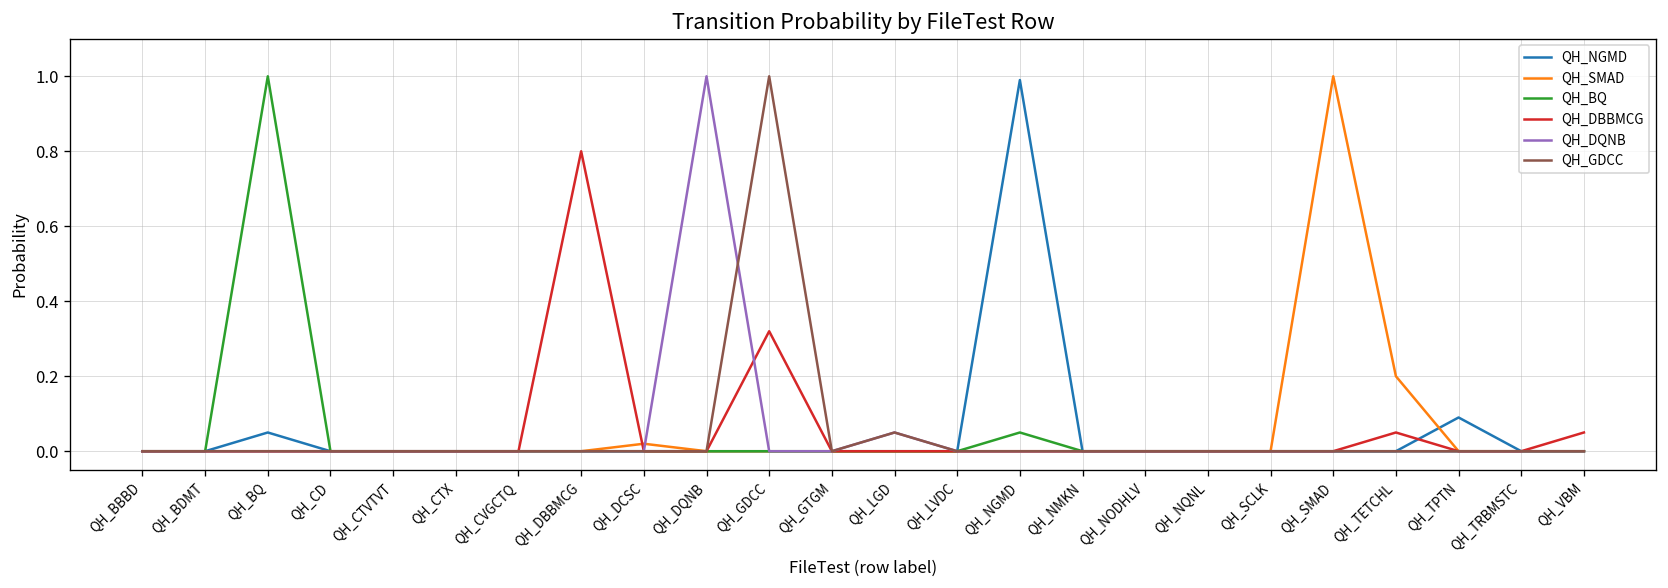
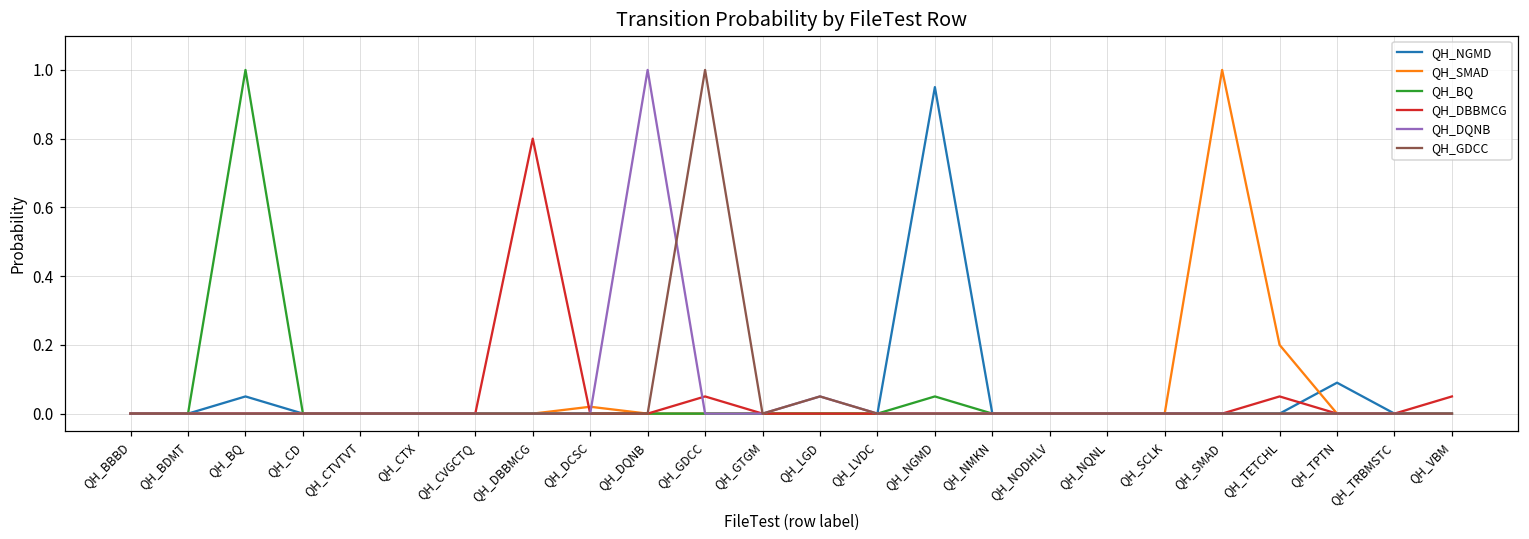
  {
    "QH_NGMD": {
      "QH_BQ": 0.05,
-     "QH_NGMD": 0.99,
+     "QH_NGMD": 0.95,
      "QH_TPTN": 0.09
    },
    "QH_SMAD": {
      "QH_DCSC": 0.02,
      "QH_SMAD": 1.00,
      "QH_TETCHL": 0.20
    },
    "QH_BQ": {
      "QH_BQ": 1.00,
      "QH_NGMD": 0.05
    },
    "QH_DBBMCG": {
      "QH_DBBMCG": 0.80,
-     "QH_GDCC": 0.32,
+     "QH_GDCC": 0.05,
      "QH_TETCHL": 0.05,
      "QH_VBM": 0.05
    },
    "QH_DQNB": {
      "QH_DQNB": 1.00
    },
    "QH_GDCC": {
      "QH_GDCC": 1.00
    }
  }
